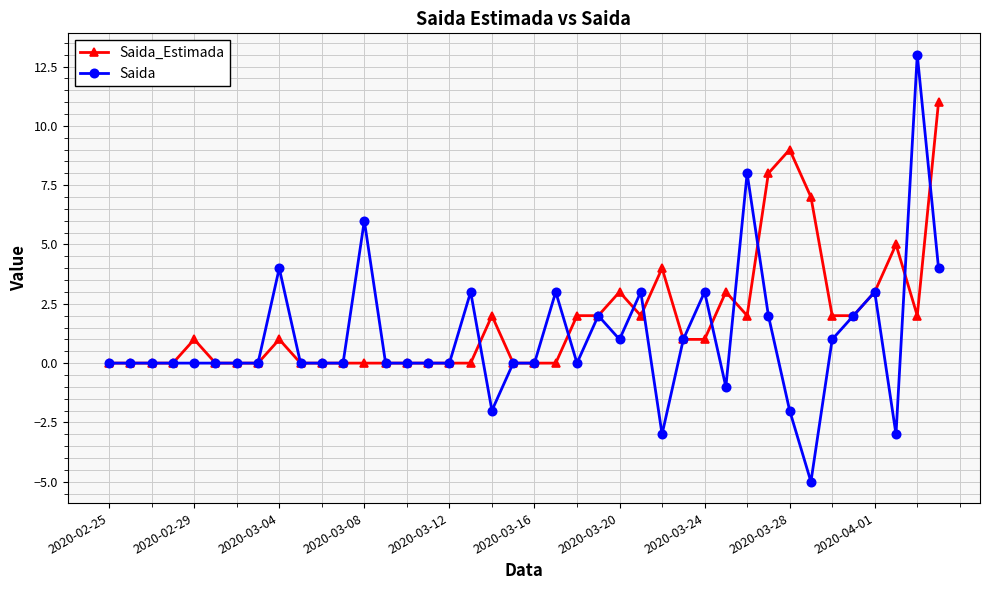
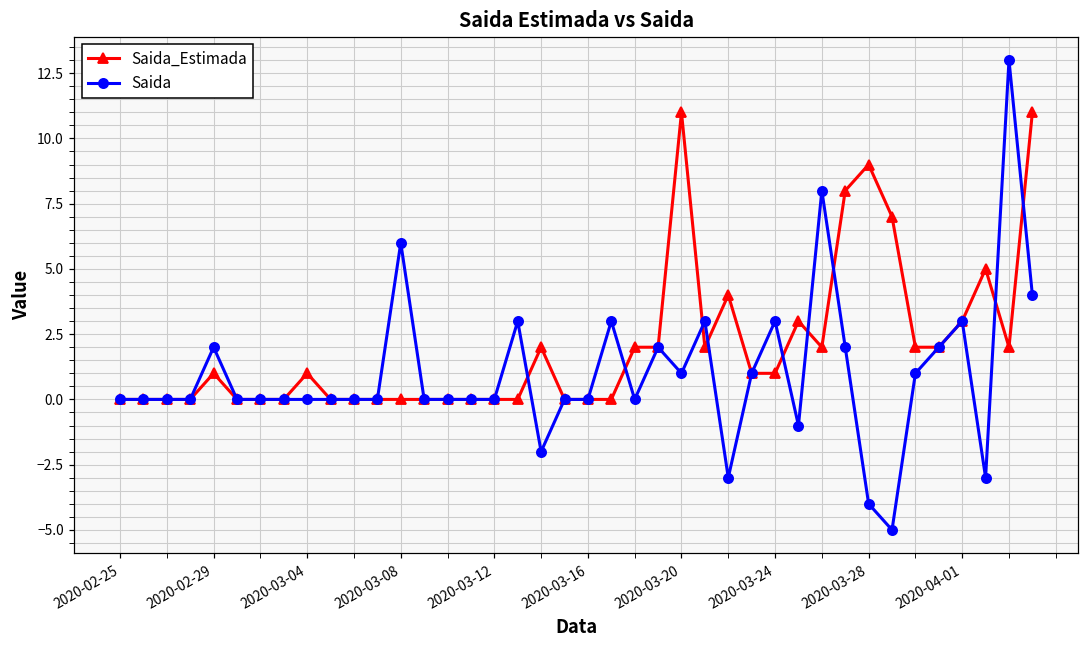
  {
    "Saida_Estimada": {
      "2020-02-29": 1,
      "2020-03-04": 1,
      "2020-03-08": 0,
-     "2020-03-20": 3,
+     "2020-03-20": 11,
      "2020-03-24": 1,
      "2020-03-28": 9
    },
    "Saida": {
-     "2020-02-29": 0,
-     "2020-03-04": 4,
+     "2020-02-29": 2,
+     "2020-03-04": 0,
      "2020-03-08": 6,
      "2020-03-20": 1,
      "2020-03-24": 3,
-     "2020-03-28": -2
+     "2020-03-28": -4
    }
  }
